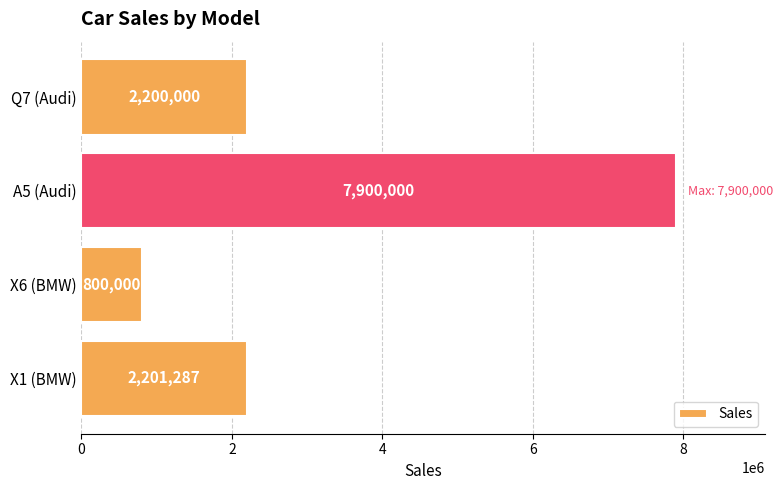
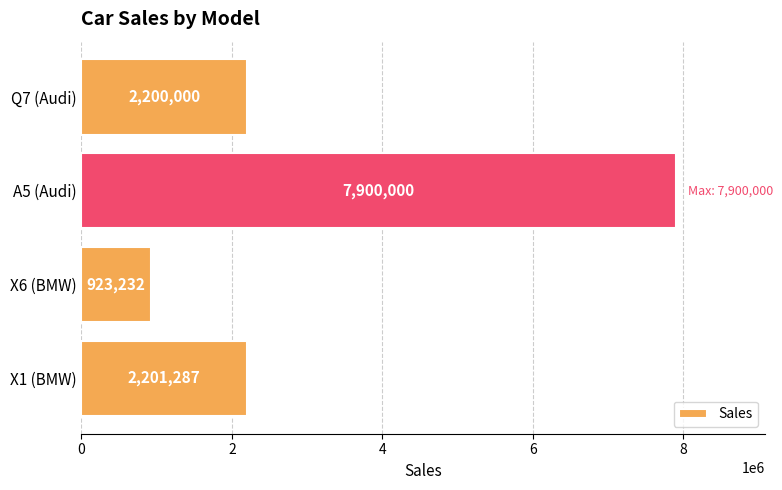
  {
    "Q7 (Audi)": "2,200,000",
    "A5 (Audi)": "7,900,000",
-   "X6 (BMW)": "800,000",
+   "X6 (BMW)": "923,232",
    "X1 (BMW)": "2,201,287"
  }
